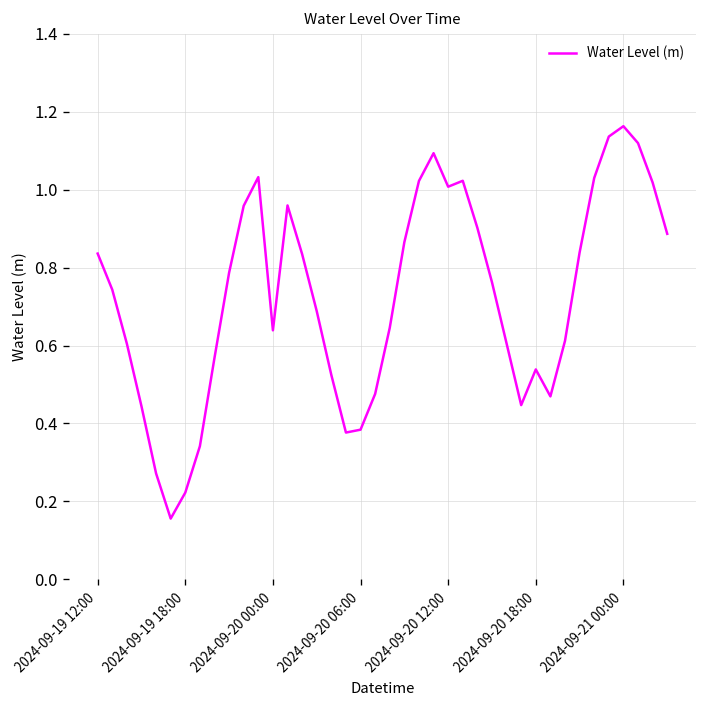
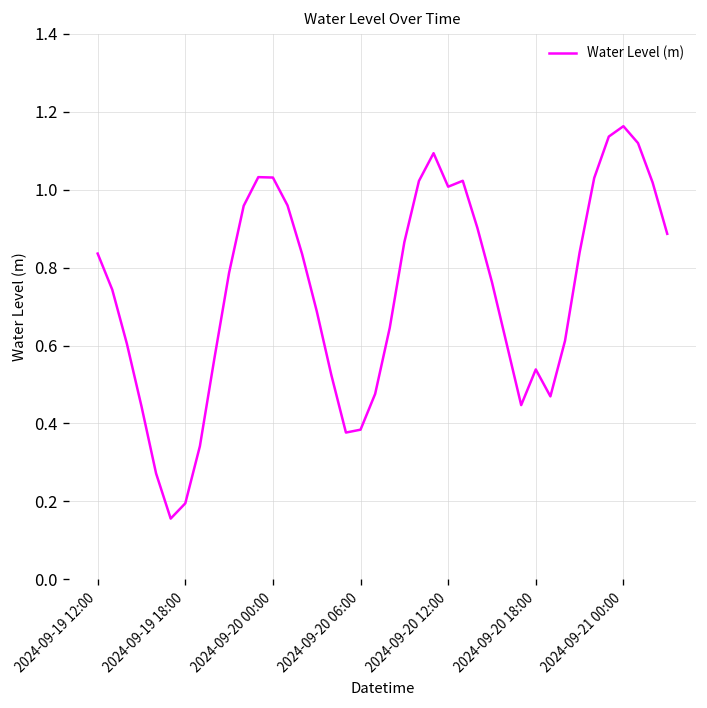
  {
    "2024-09-19 12:00": 0.84,
-   "2024-09-19 18:00": 0.22,
-   "2024-09-20 00:00": 0.64,
+   "2024-09-19 18:00": 0.19,
+   "2024-09-20 00:00": 1.03,
    "2024-09-20 06:00": 0.38,
    "2024-09-20 12:00": 1.01,
    "2024-09-20 18:00": 0.54,
    "2024-09-21 00:00": 1.16
  }
